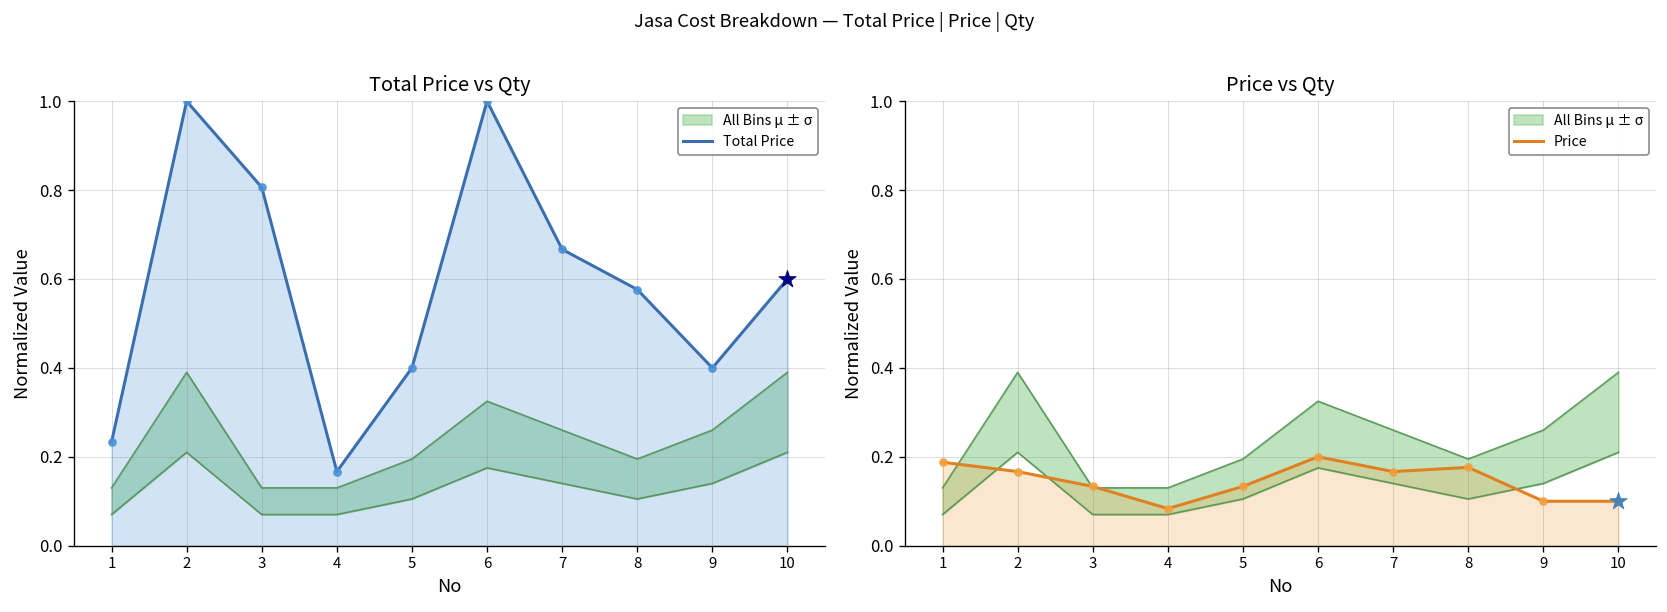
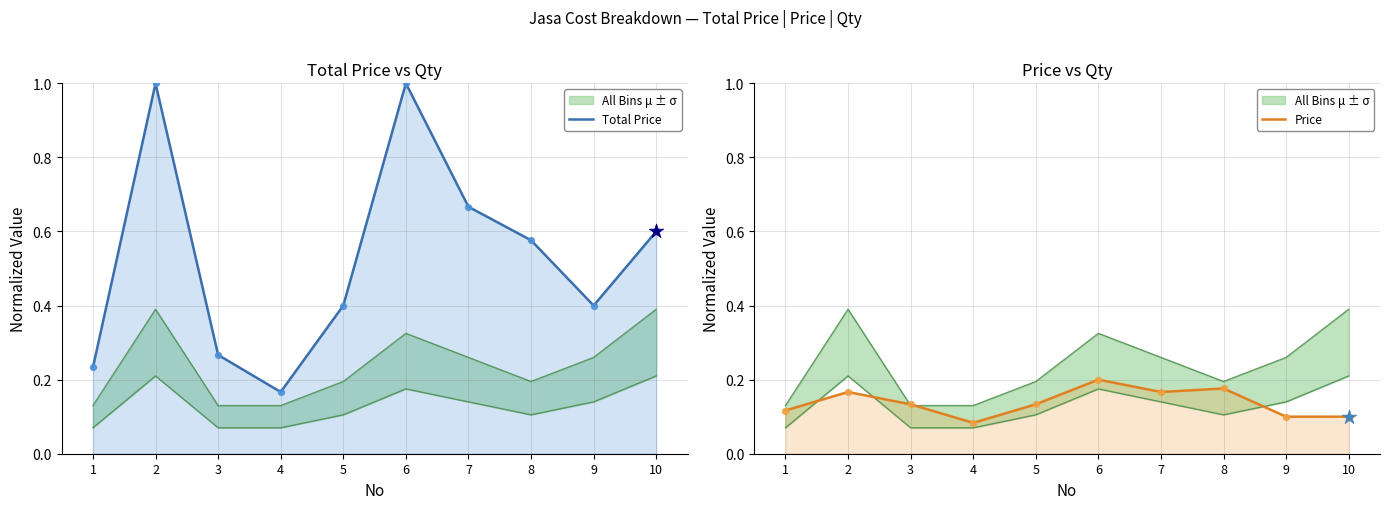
  {
    "Total Price vs Qty": {
      "All Bins μ ± σ": {
        "1": 0.13,
        "2": 0.39,
        "3": 0.13,
        "4": 0.13,
        "5": 0.20,
        "6": 0.33,
        "7": 0.26,
        "8": 0.20,
        "9": 0.26,
        "10": 0.39
      },
      "Total Price": {
        "1": 0.23,
        "2": 1.00,
-       "3": 0.81,
+       "3": 0.27,
        "4": 0.17,
        "5": 0.40,
        "6": 1.00,
        "7": 0.67,
        "8": 0.58,
        "9": 0.40
      }
    },
    "Price vs Qty": {
      "All Bins μ ± σ": {
        "1": 0.13,
        "2": 0.39,
        "4": 0.13,
        "5": 0.20,
        "6": 0.33,
        "7": 0.26,
        "8": 0.20,
        "9": 0.26,
        "10": 0.39
      },
      "Price": {
-       "1": 0.19,
+       "1": 0.12,
        "2": 0.17,
        "4": 0.08,
        "5": 0.13,
        "6": 0.20,
        "7": 0.17,
        "8": 0.18,
        "9": 0.10
      }
    }
  }
